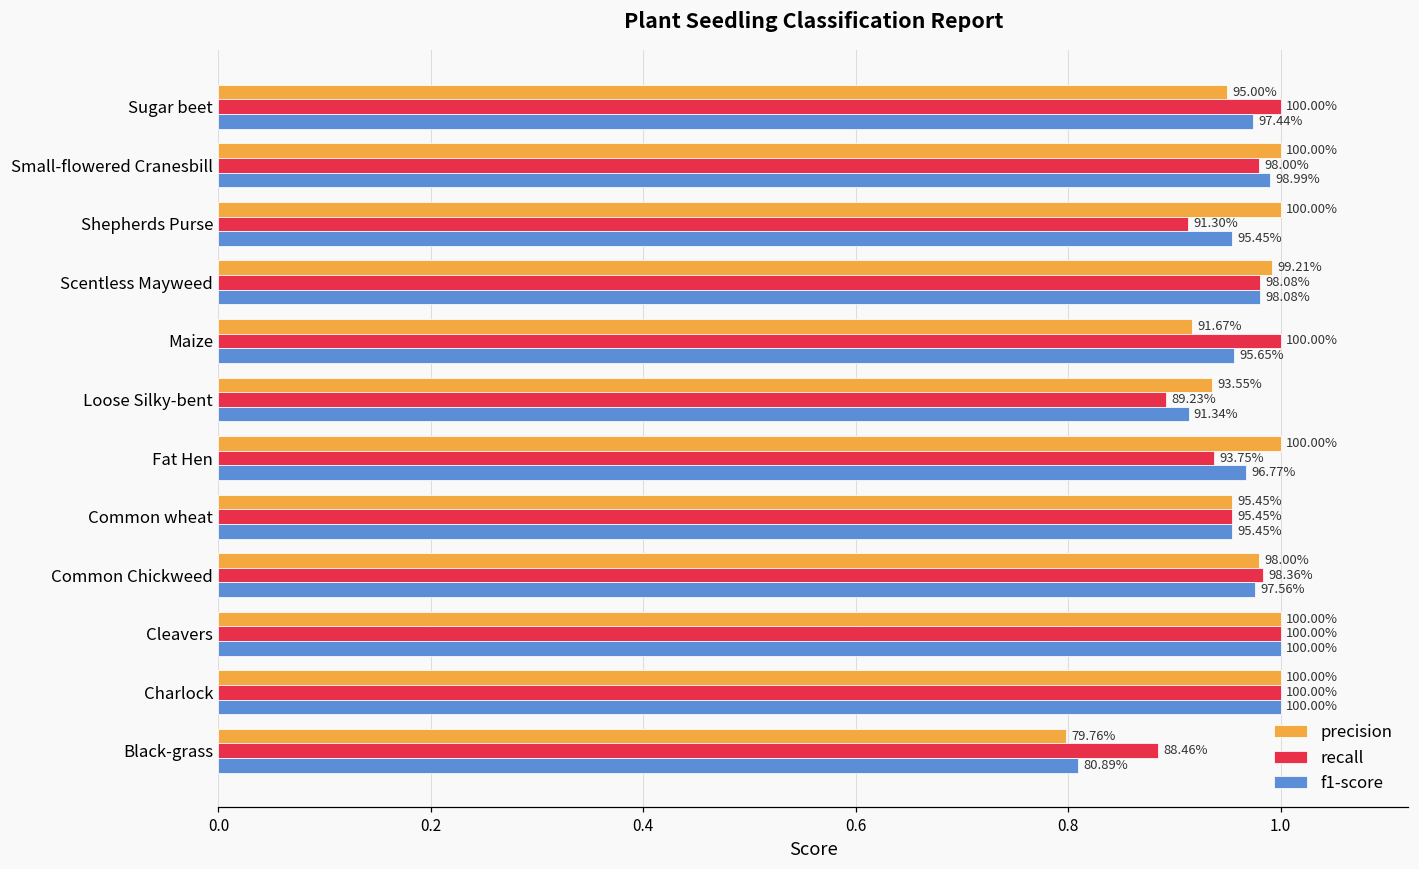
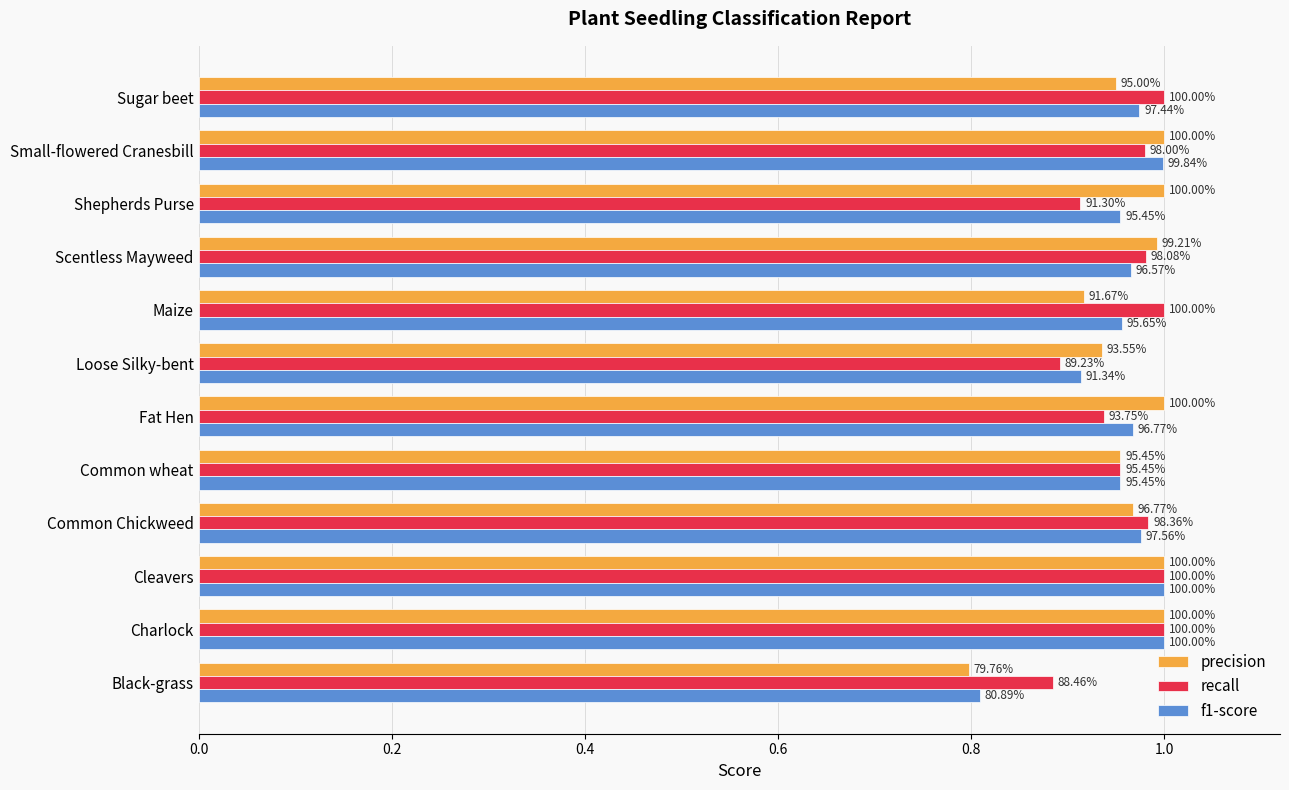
  {
    "precision": {
      "Sugar beet": "95.00%",
      "Small-flowered Cranesbill": "100.00%",
      "Shepherds Purse": "100.00%",
      "Scentless Mayweed": "99.21%",
      "Maize": "91.67%",
      "Loose Silky-bent": "93.55%",
      "Fat Hen": "100.00%",
      "Common wheat": "95.45%",
-     "Common Chickweed": "98.00%",
+     "Common Chickweed": "96.77%",
      "Cleavers": "100.00%",
      "Charlock": "100.00%",
      "Black-grass": "79.76%"
    },
    "recall": {
      "Sugar beet": "100.00%",
      "Small-flowered Cranesbill": "98.00%",
      "Shepherds Purse": "91.30%",
      "Scentless Mayweed": "98.08%",
      "Maize": "100.00%",
      "Loose Silky-bent": "89.23%",
      "Fat Hen": "93.75%",
      "Common wheat": "95.45%",
      "Common Chickweed": "98.36%",
      "Cleavers": "100.00%",
      "Charlock": "100.00%",
      "Black-grass": "88.46%"
    },
    "f1-score": {
      "Sugar beet": "97.44%",
-     "Small-flowered Cranesbill": "98.99%",
+     "Small-flowered Cranesbill": "99.84%",
      "Shepherds Purse": "95.45%",
-     "Scentless Mayweed": "98.08%",
+     "Scentless Mayweed": "96.57%",
      "Maize": "95.65%",
      "Loose Silky-bent": "91.34%",
      "Fat Hen": "96.77%",
      "Common wheat": "95.45%",
      "Common Chickweed": "97.56%",
      "Cleavers": "100.00%",
      "Charlock": "100.00%",
      "Black-grass": "80.89%"
    }
  }
